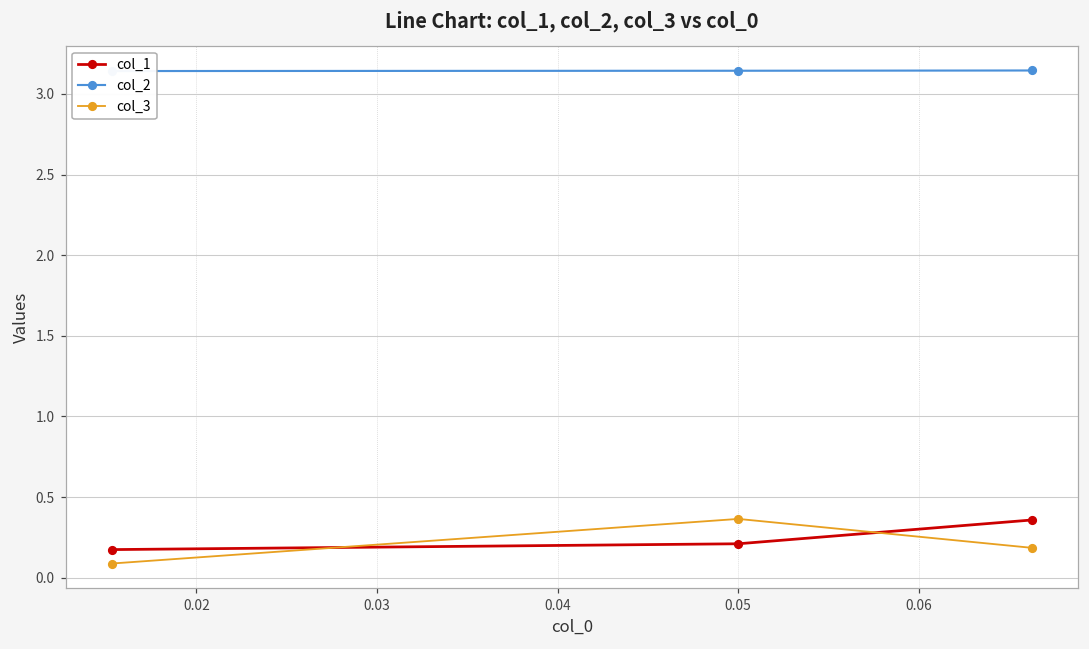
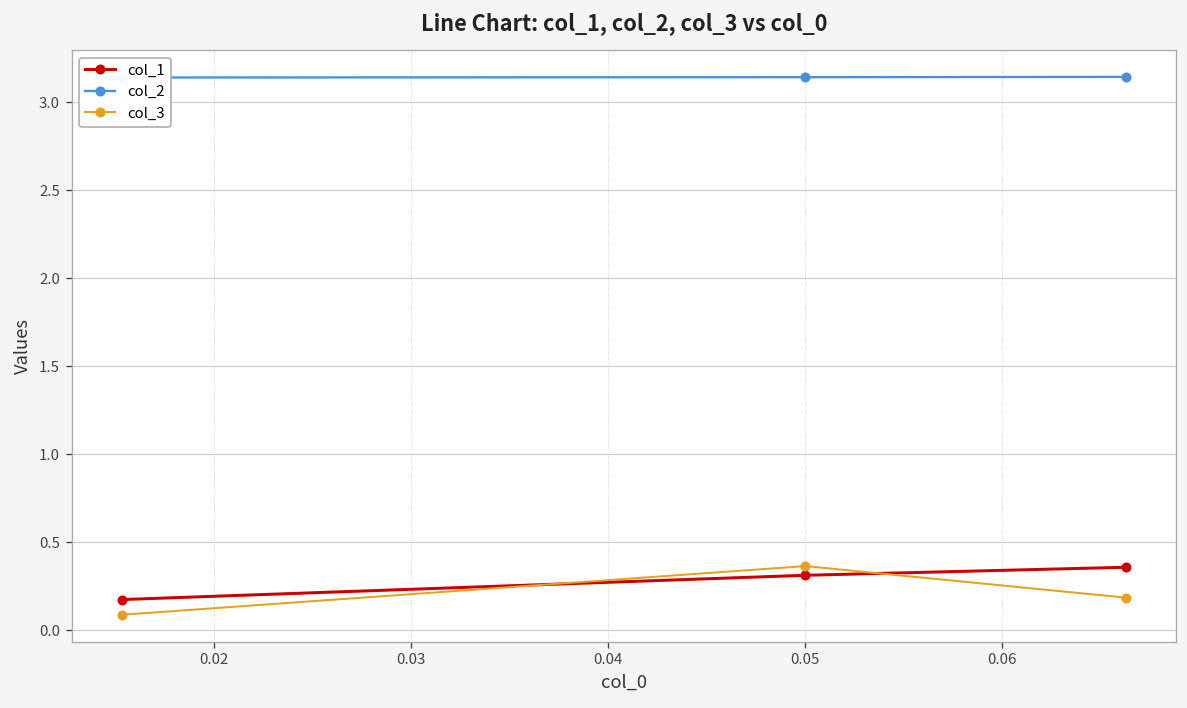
  {
    "col_1": {
-     "0.05": 0.21
+     "0.05": 0.31
    },
    "col_2": {
      "0.05": 3.14
    },
    "col_3": {
      "0.05": 0.36
    }
  }
